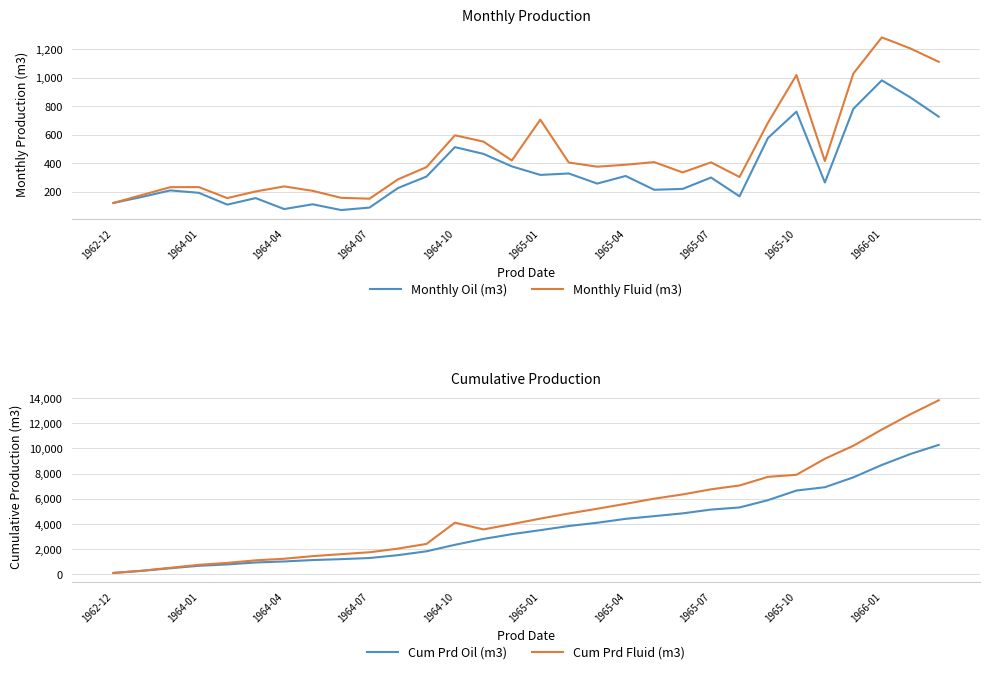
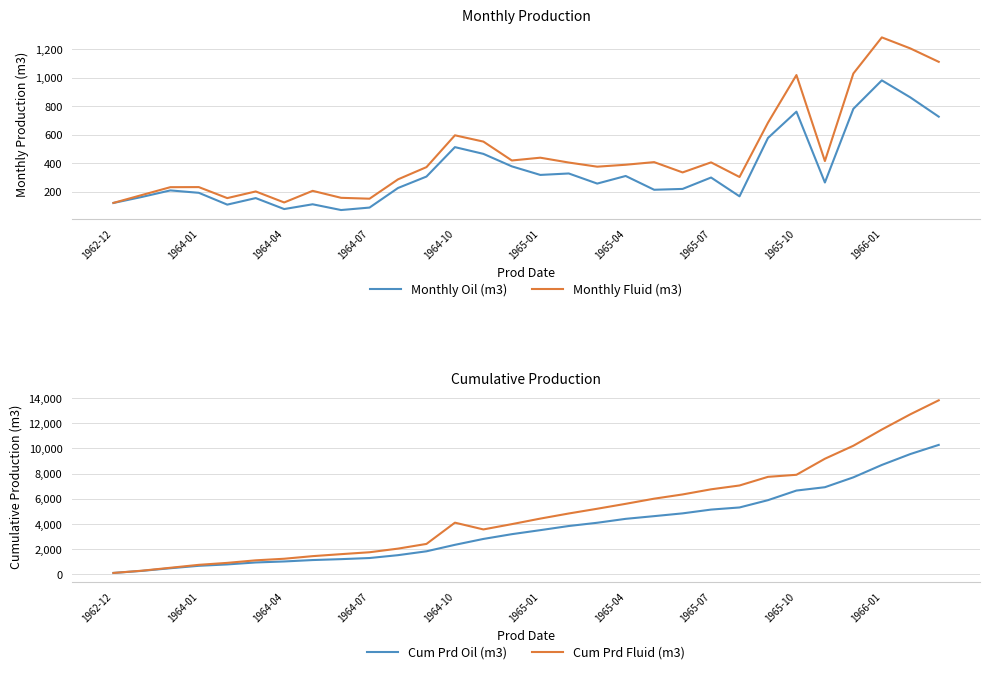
  {
    "Monthly Production": {
      "Monthly Oil (m3)": {
        "1964-01": "190",
        "1964-04": "80",
        "1964-07": "90",
        "1964-10": "510",
        "1965-01": "320",
        "1965-04": "310",
        "1965-07": "300",
        "1965-10": "760",
        "1966-01": "980"
      },
      "Monthly Fluid (m3)": {
        "1964-01": "230",
-       "1964-04": "240",
+       "1964-04": "130",
        "1964-07": "150",
        "1964-10": "600",
-       "1965-01": "710",
+       "1965-01": "440",
        "1965-04": "390",
        "1965-07": "410",
        "1965-10": "1,020",
        "1966-01": "1,280"
      }
    },
    "Cumulative Production": {
      "Cum Prd Oil (m3)": {
        "1964-04": "1,000",
        "1964-07": "1,300",
        "1964-10": "2,400",
        "1965-01": "3,500",
        "1965-04": "4,400",
        "1965-07": "5,100",
        "1965-10": "6,700",
        "1966-01": "8,700"
      },
      "Cum Prd Fluid (m3)": {
        "1964-04": "1,200",
        "1964-07": "1,800",
        "1964-10": "4,100",
        "1965-01": "4,400",
        "1965-04": "5,600",
        "1965-07": "6,800",
        "1965-10": "7,900",
        "1966-01": "11,500"
      }
    }
  }
